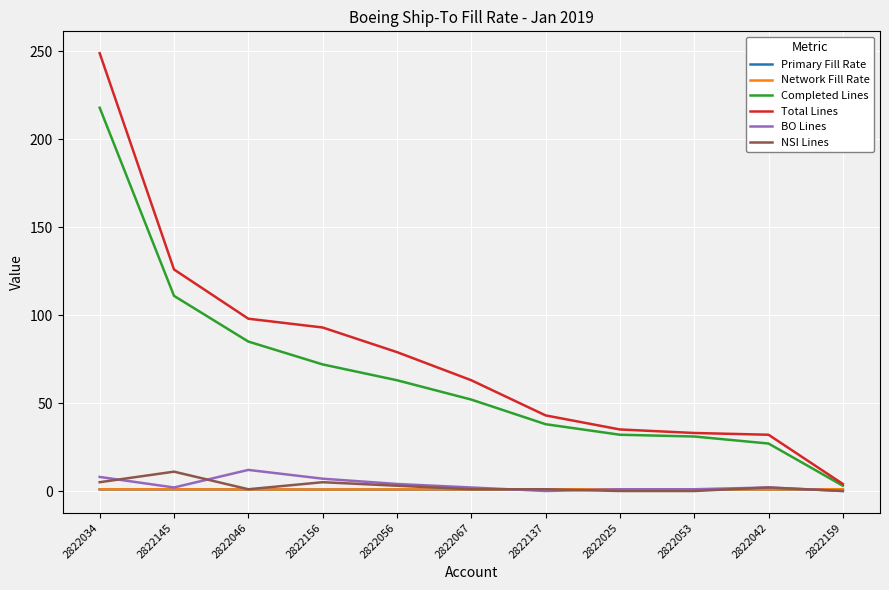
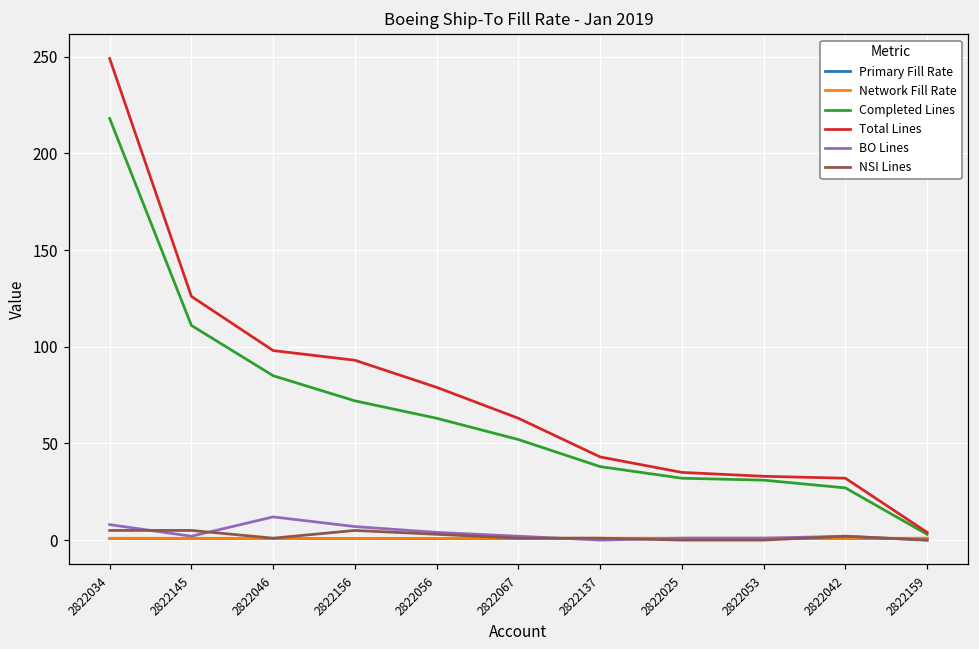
  {
    "Completed Lines": {
      "2822034": 218,
      "2822145": 111,
      "2822046": 85,
      "2822156": 72,
      "2822056": 63,
      "2822067": 52,
      "2822137": 38,
      "2822025": 32,
      "2822053": 31,
      "2822042": 27
    },
    "Total Lines": {
      "2822034": 249,
      "2822145": 126,
      "2822046": 98,
      "2822156": 93,
      "2822056": 79,
      "2822067": 63,
      "2822137": 43,
      "2822025": 35,
      "2822053": 33,
      "2822042": 32
    },
    "BO Lines": {
      "2822034": 8,
      "2822046": 12,
      "2822156": 7
    },
    "NSI Lines": {
      "2822034": 5,
-     "2822145": 11,
+     "2822145": 5,
      "2822156": 5
    }
  }
